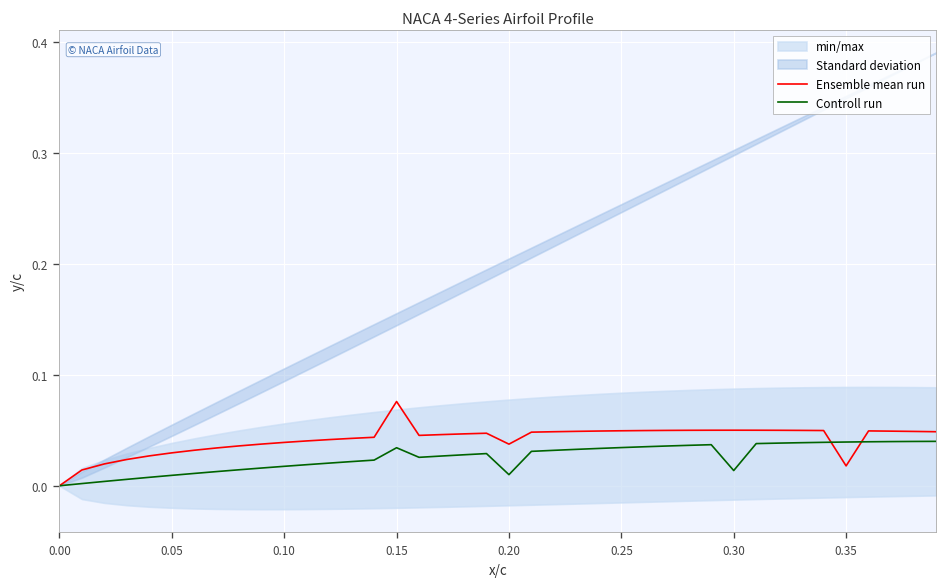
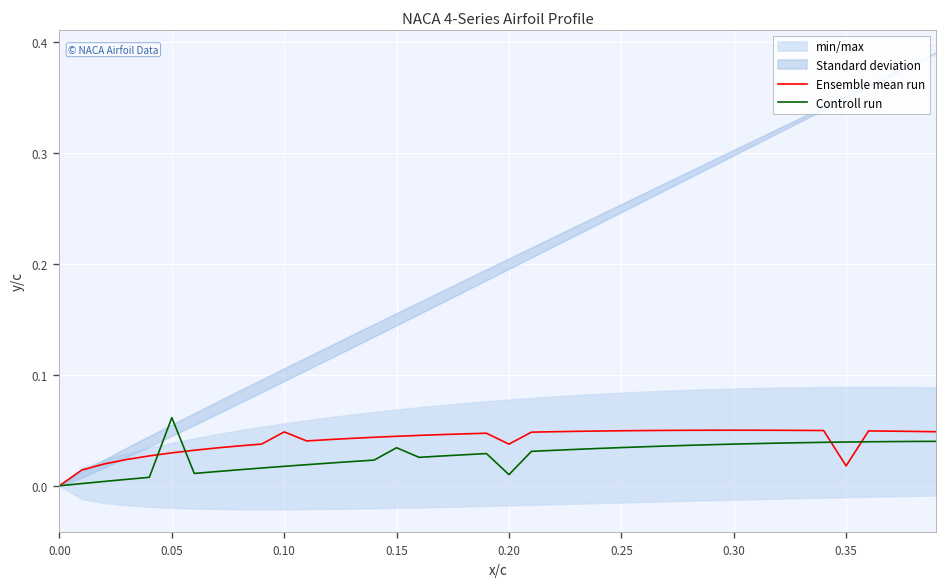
  {
    "Ensemble mean run": {
      "0.05": 0.03,
-     "0.10": 0.04,
-     "0.15": 0.08,
+     "0.10": 0.05,
+     "0.15": 0.04,
      "0.20": 0.04,
      "0.25": 0.05,
      "0.30": 0.05,
      "0.35": 0.02
    },
    "Controll run": {
-     "0.05": 0.01,
+     "0.05": 0.06,
      "0.10": 0.02,
      "0.15": 0.03,
      "0.20": 0.01,
      "0.25": 0.03,
-     "0.30": 0.01,
+     "0.30": 0.04,
      "0.35": 0.04
    }
  }
